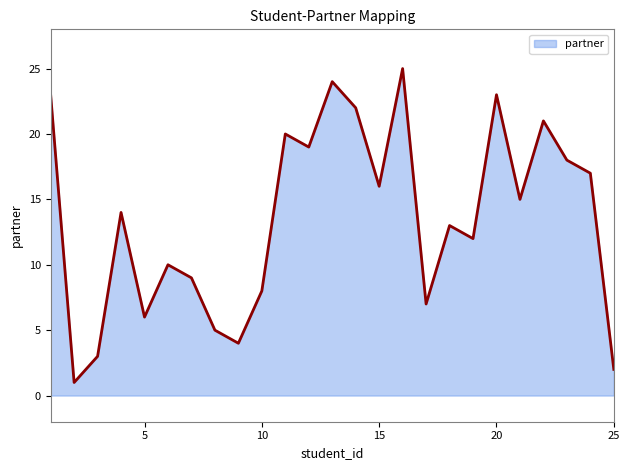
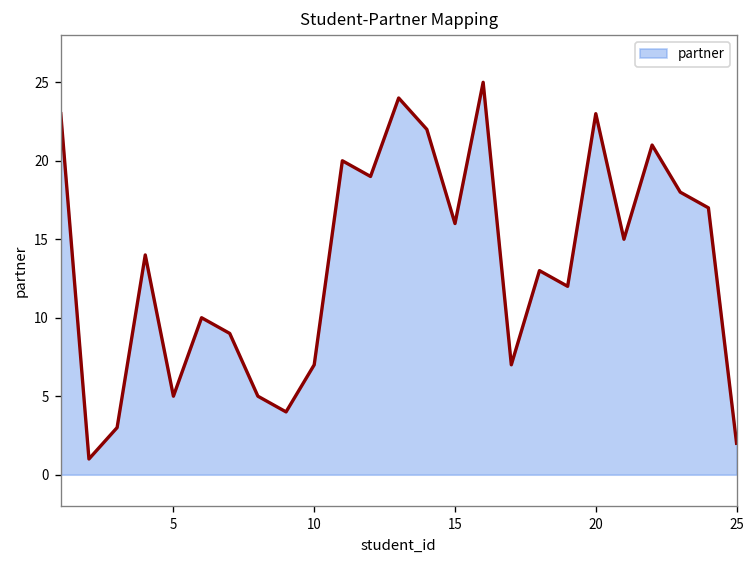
  {
-   "5": 6,
-   "10": 8,
+   "5": 5,
+   "10": 7,
    "15": 16,
    "20": 23,
    "25": 2
  }
